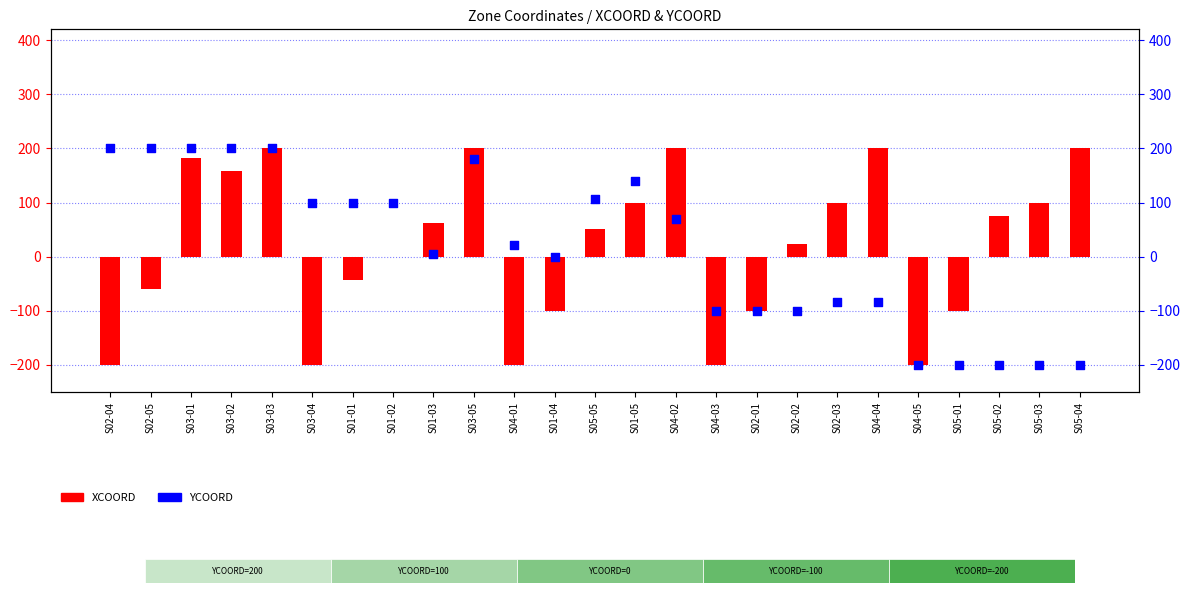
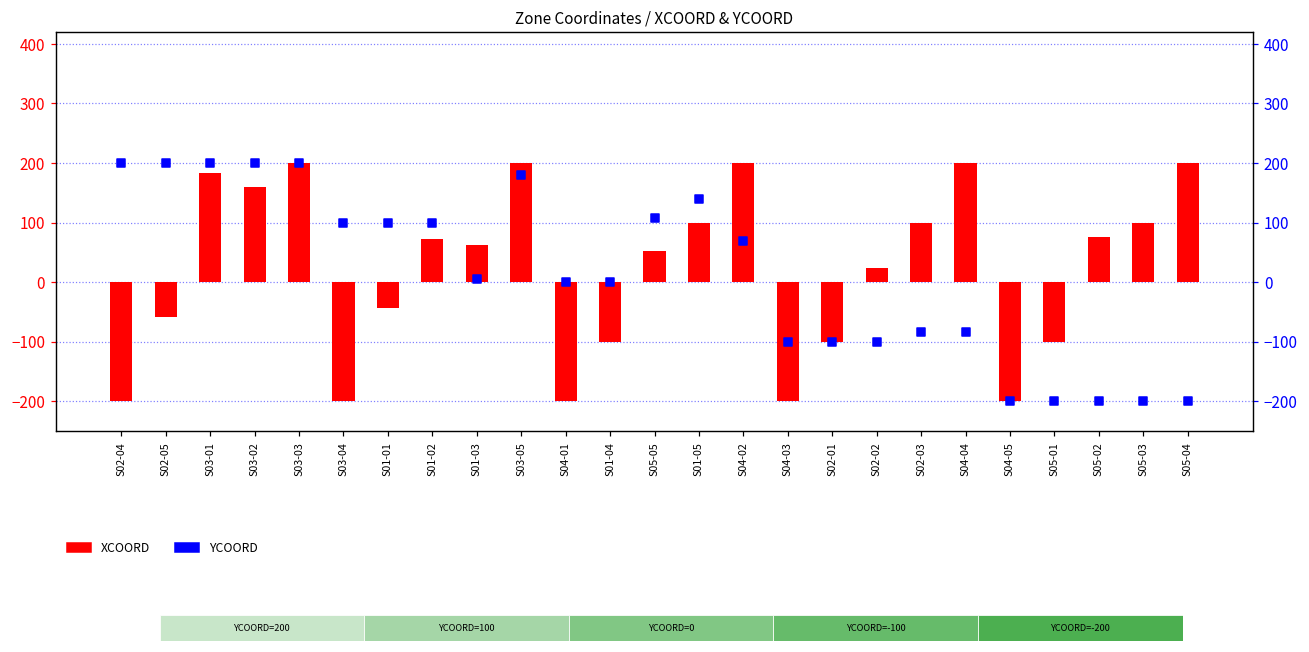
  {
    "XCOORD": {
      "S02-04": -200,
      "S02-05": -60,
      "S03-01": 180,
      "S03-02": 160,
      "S03-03": 200,
      "S03-04": -200,
      "S01-01": -40,
-     "S01-02": 0,
+     "S01-02": 70,
      "S01-03": 60,
      "S03-05": 200,
      "S04-01": -200,
      "S01-04": -100,
      "S05-05": 50,
      "S01-05": 100,
      "S04-02": 200,
      "S04-03": -200,
      "S02-01": -100,
      "S02-02": 20,
      "S02-03": 100,
      "S04-04": 200,
      "S04-05": -200,
      "S05-01": -100,
      "S05-02": 80,
      "S05-03": 100,
      "S05-04": 200
    },
    "YCOORD": {
-     "S04-01": 20
+     "S04-01": 0
    }
  }
